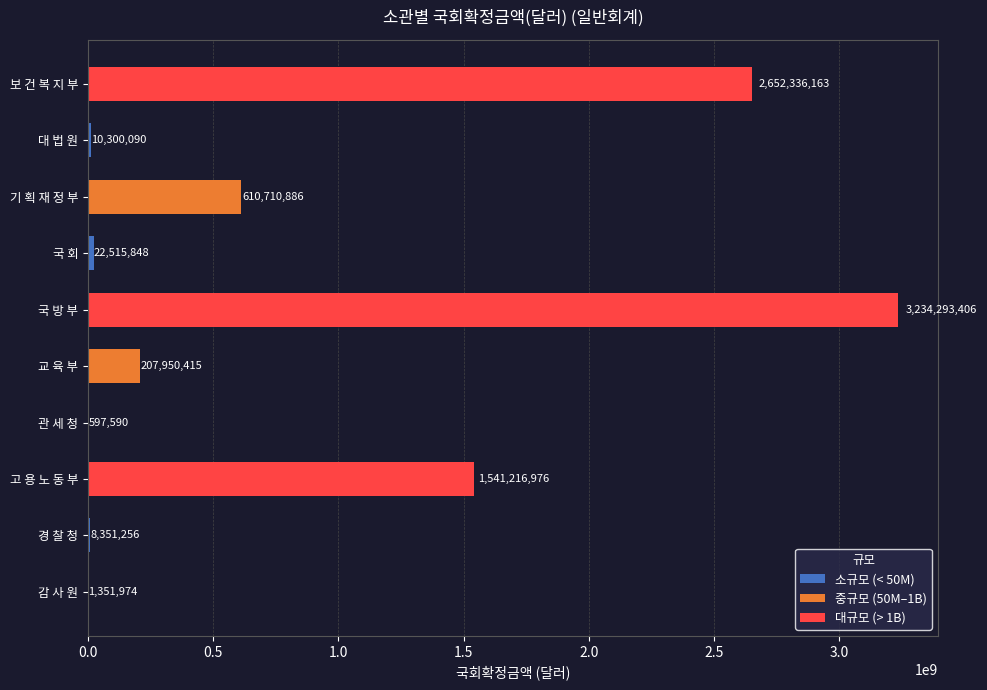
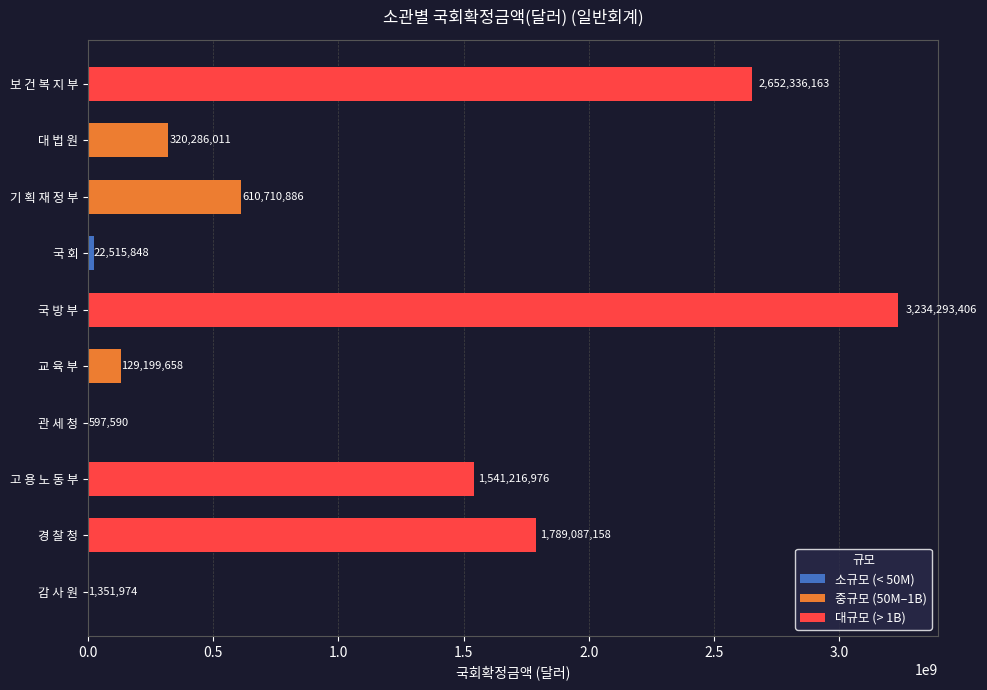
  {
    "보 건 복 지 부": "2,652,336,163",
-   "대 법 원": "10,300,090",
+   "대 법 원": "320,286,011",
    "기 획 재 정 부": "610,710,886",
    "국 회": "22,515,848",
    "국 방 부": "3,234,293,406",
-   "교 육 부": "207,950,415",
+   "교 육 부": "129,199,658",
    "관 세 청": "597,590",
    "고 용 노 동 부": "1,541,216,976",
-   "경 찰 청": "8,351,256",
+   "경 찰 청": "1,789,087,158",
    "감 사 원": "1,351,974"
  }
